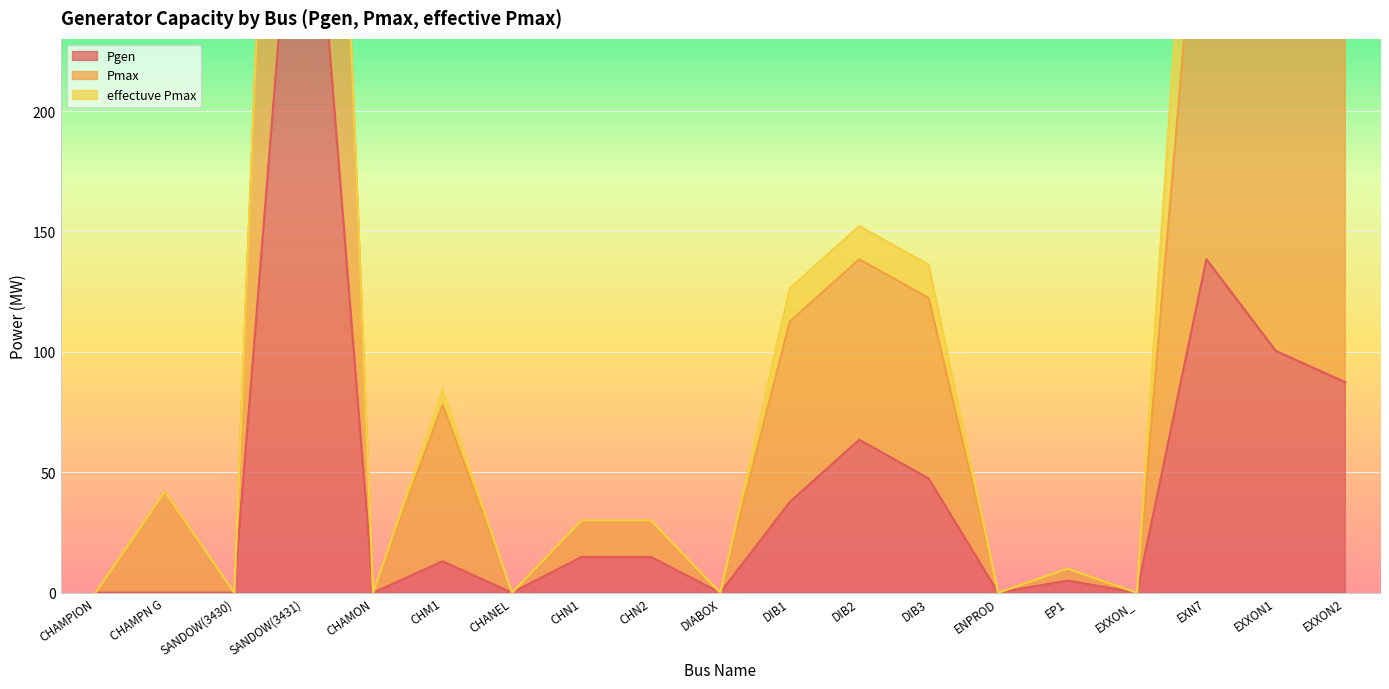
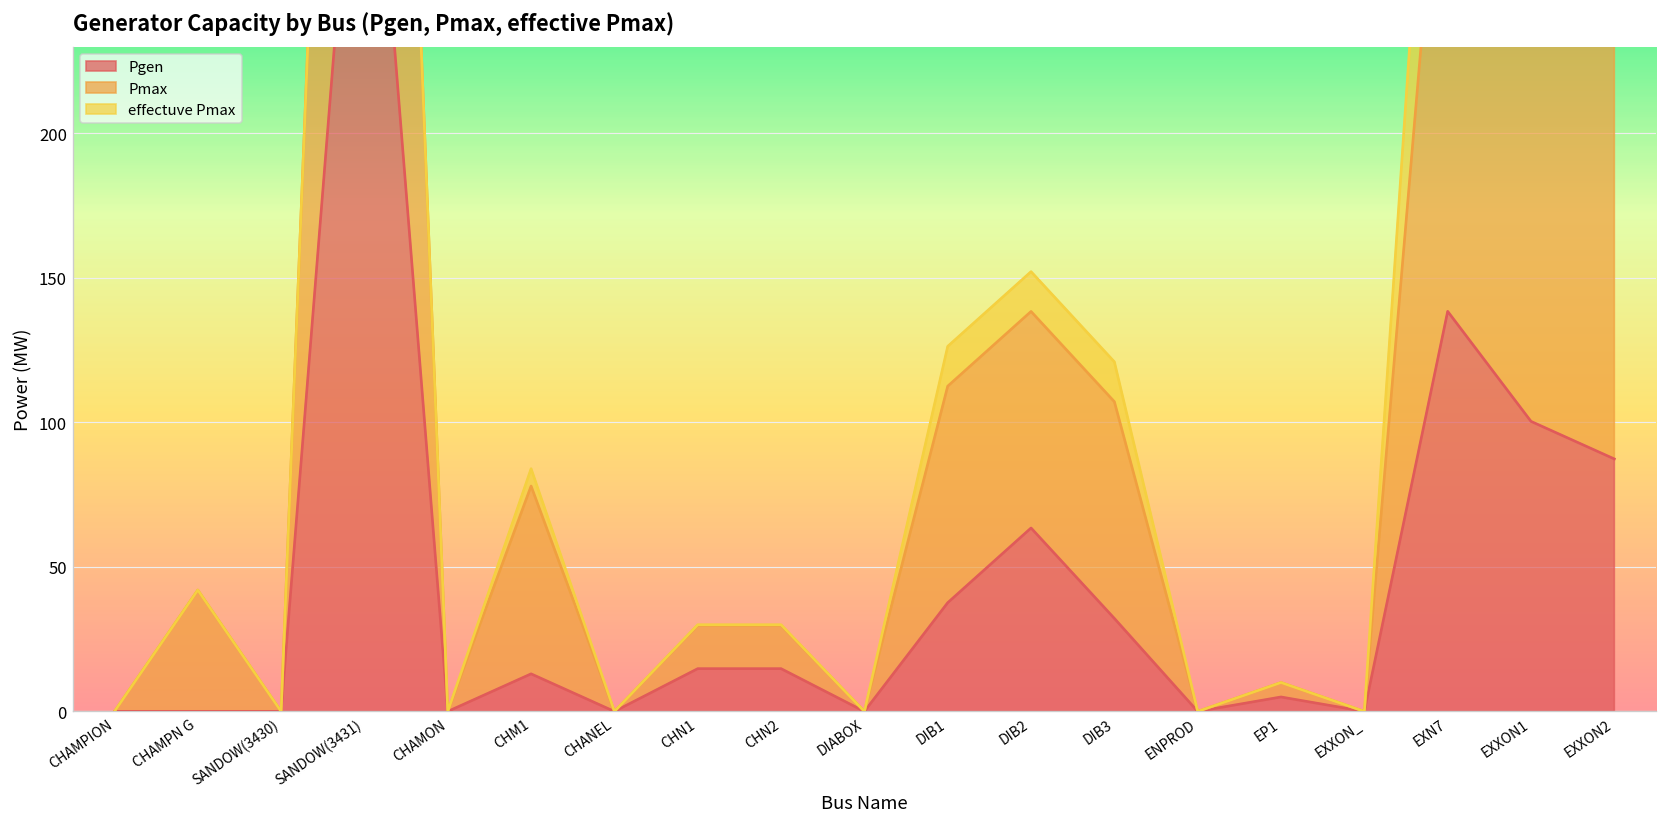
  {
    "Pgen": {
      "CHAMPN G": 0,
      "CHM1": 13,
      "CHN1": 15,
      "CHN2": 15,
      "DIB1": 38,
      "DIB2": 63,
-     "DIB3": 47,
+     "DIB3": 32,
      "EP1": 5,
      "EXN7": 138,
      "EXXON1": 100,
      "EXXON2": 87
    }
  }
